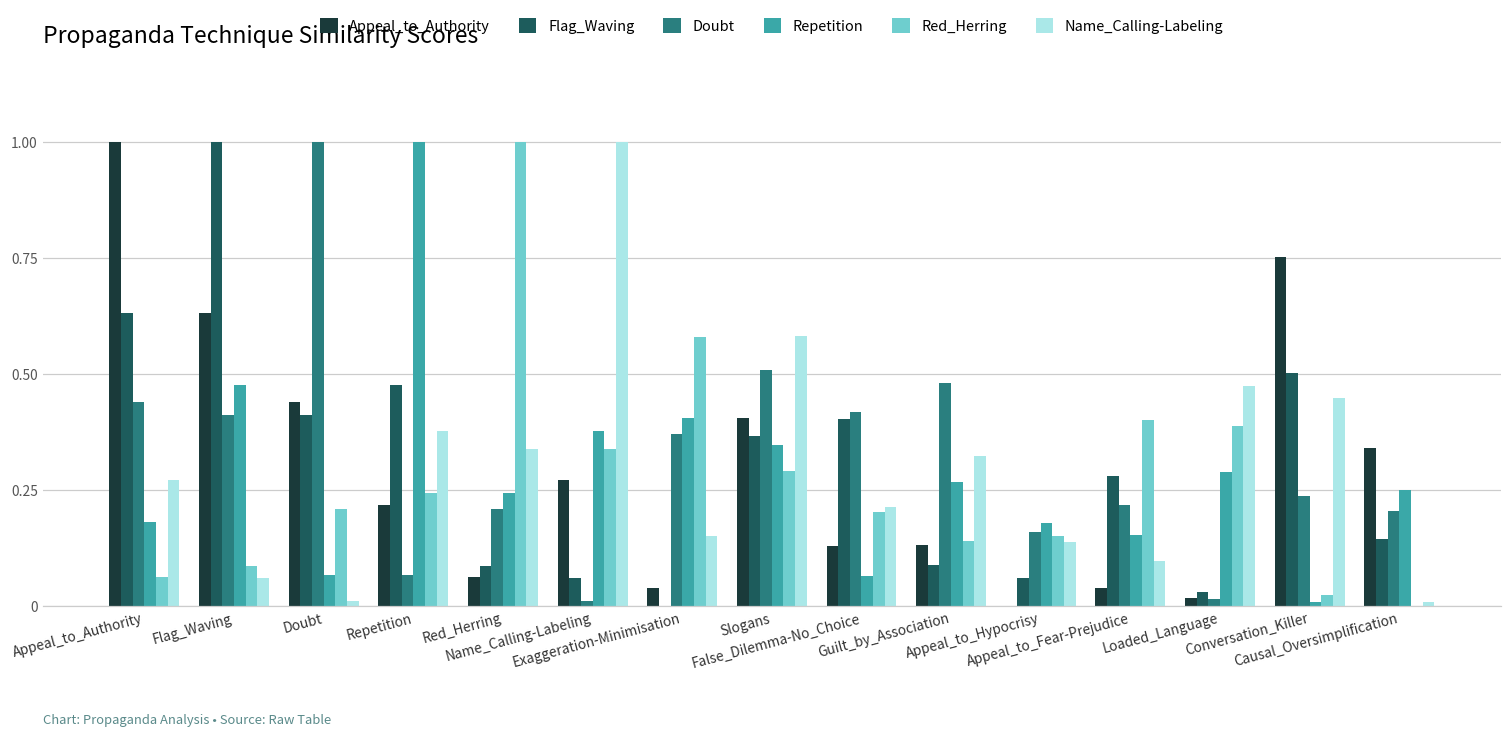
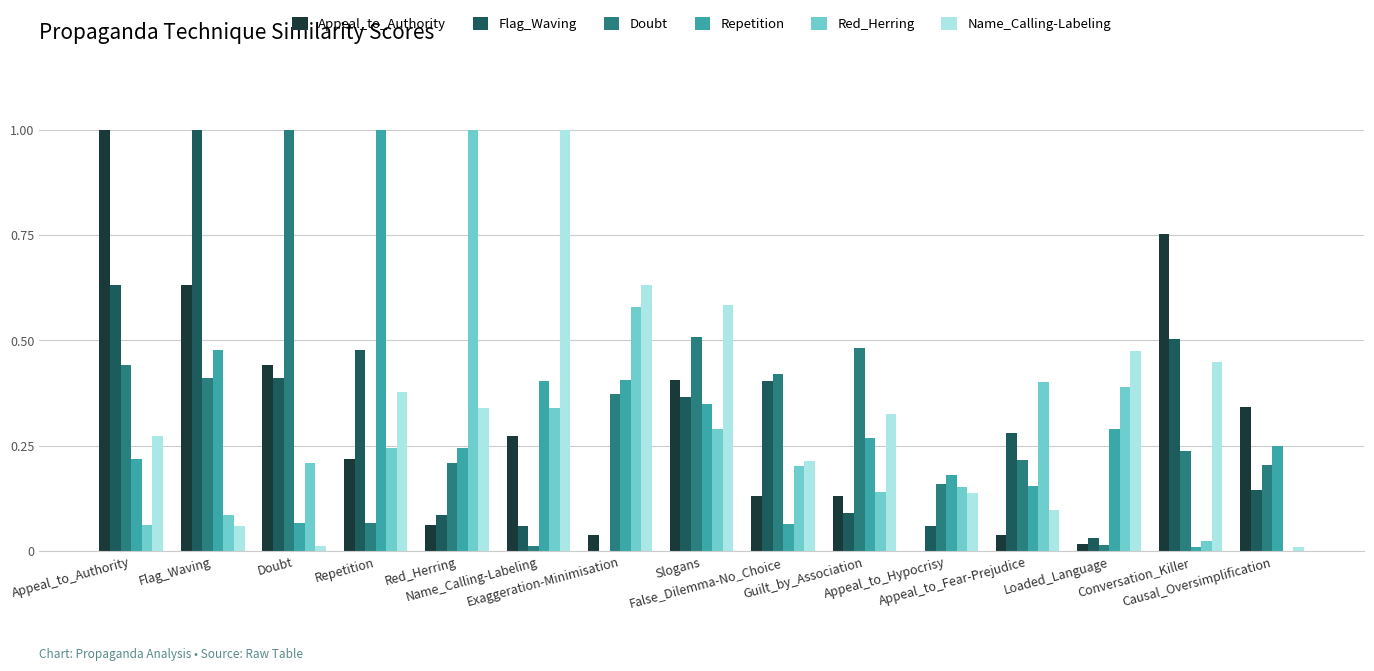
  {
    "Repetition": {
-     "Appeal_to_Authority": 0.18,
+     "Appeal_to_Authority": 0.22,
      "Flag_Waving": 0.48,
      "Doubt": 0.07,
      "Repetition": 1.00,
      "Red_Herring": 0.24,
-     "Name_Calling-Labeling": 0.38,
+     "Name_Calling-Labeling": 0.40,
      "Exaggeration-Minimisation": 0.41,
      "Slogans": 0.35,
      "False_Dilemma-No_Choice": 0.06,
      "Guilt_by_Association": 0.27,
      "Appeal_to_Hypocrisy": 0.18,
      "Appeal_to_Fear-Prejudice": 0.15,
      "Loaded_Language": 0.29,
      "Conversation_Killer": 0.01,
      "Causal_Oversimplification": 0.25
    },
    "Red_Herring": {
      "Appeal_to_Authority": 0.06,
      "Flag_Waving": 0.09,
      "Doubt": 0.21,
      "Repetition": 0.24,
      "Red_Herring": 1.00,
      "Name_Calling-Labeling": 0.34,
      "Exaggeration-Minimisation": 0.58,
      "Slogans": 0.29,
      "False_Dilemma-No_Choice": 0.20,
      "Guilt_by_Association": 0.14,
      "Appeal_to_Hypocrisy": 0.15,
      "Appeal_to_Fear-Prejudice": 0.40,
      "Loaded_Language": 0.39,
      "Conversation_Killer": 0.02,
      "Causal_Oversimplification": 0.00
    },
    "Name_Calling-Labeling": {
      "Appeal_to_Authority": 0.27,
      "Flag_Waving": 0.06,
      "Doubt": 0.01,
      "Repetition": 0.38,
      "Red_Herring": 0.34,
      "Name_Calling-Labeling": 1.00,
-     "Exaggeration-Minimisation": 0.15,
+     "Exaggeration-Minimisation": 0.63,
      "Slogans": 0.58,
      "False_Dilemma-No_Choice": 0.21,
      "Guilt_by_Association": 0.33,
      "Appeal_to_Hypocrisy": 0.14,
      "Appeal_to_Fear-Prejudice": 0.10,
      "Loaded_Language": 0.47,
      "Conversation_Killer": 0.45,
      "Causal_Oversimplification": 0.01
    }
  }
